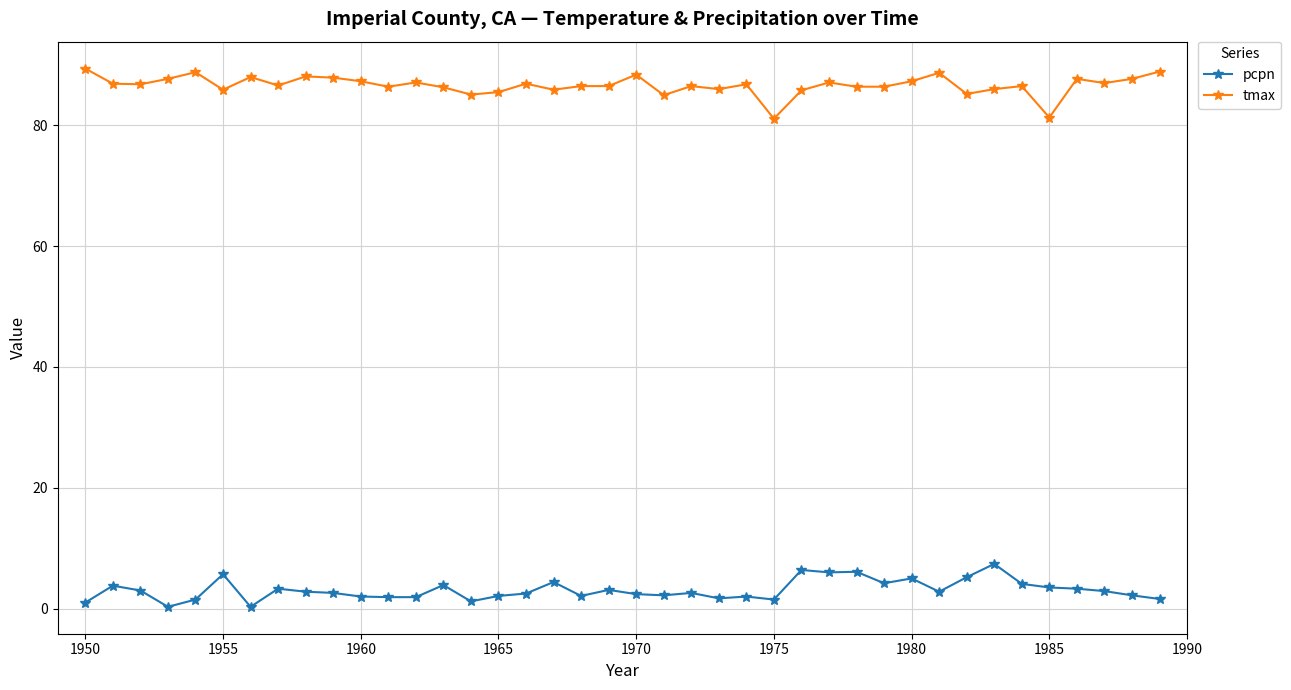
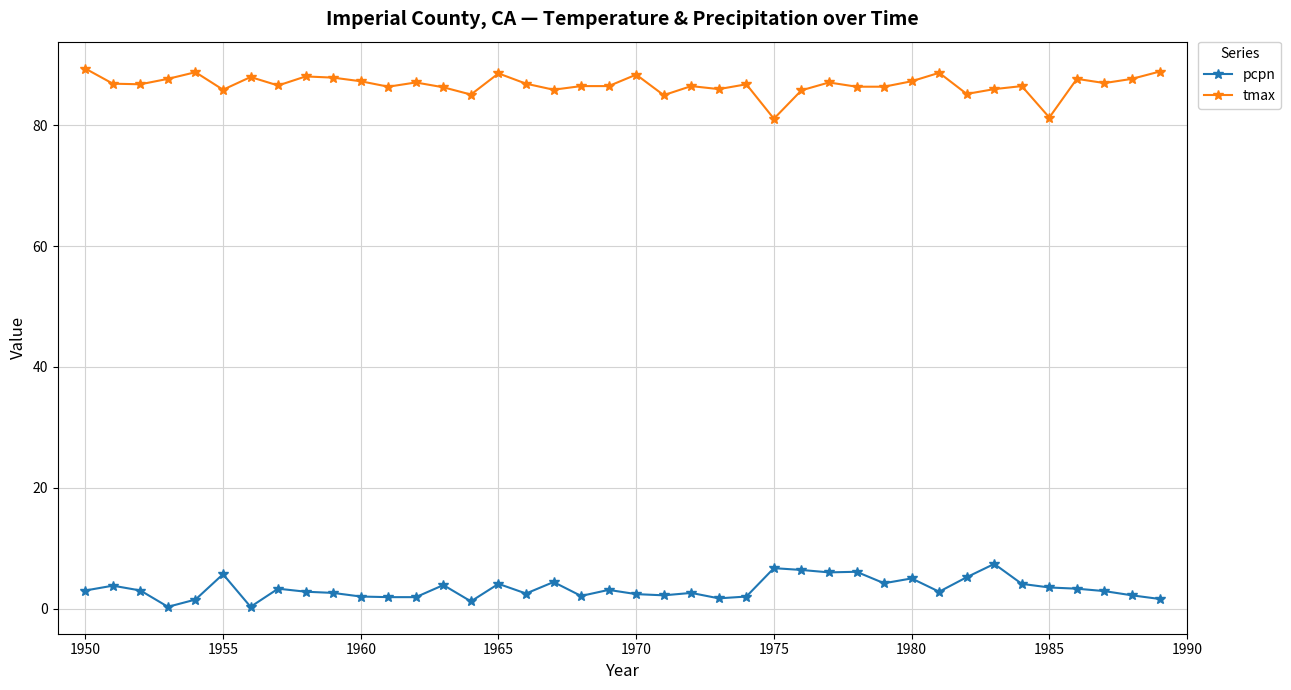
  {
    "pcpn": {
-     "1950": 1,
+     "1950": 3,
      "1955": 6,
      "1960": 2,
-     "1965": 2,
+     "1965": 4,
      "1970": 2,
-     "1975": 2,
+     "1975": 7,
      "1980": 5,
      "1985": 4
    },
    "tmax": {
      "1950": 89,
      "1955": 86,
      "1960": 87,
-     "1965": 86,
+     "1965": 89,
      "1970": 88,
      "1975": 81,
      "1980": 87,
      "1985": 81
    }
  }
